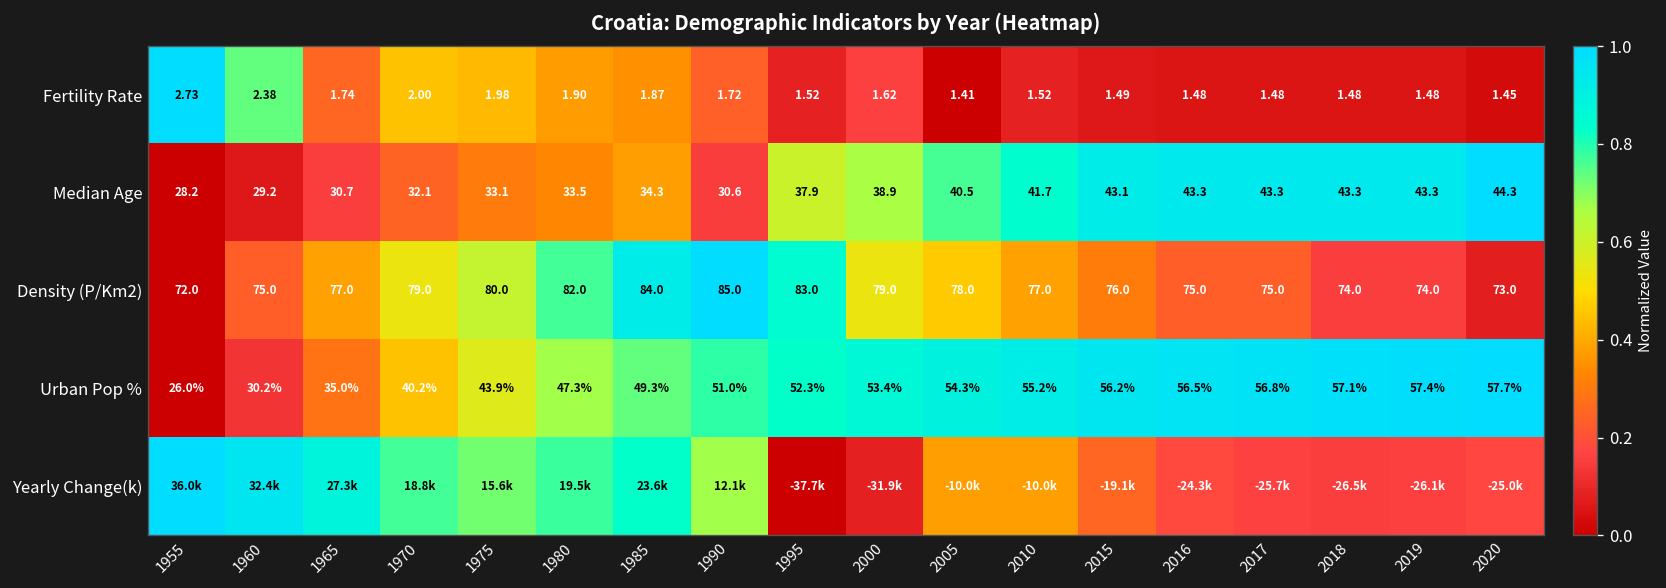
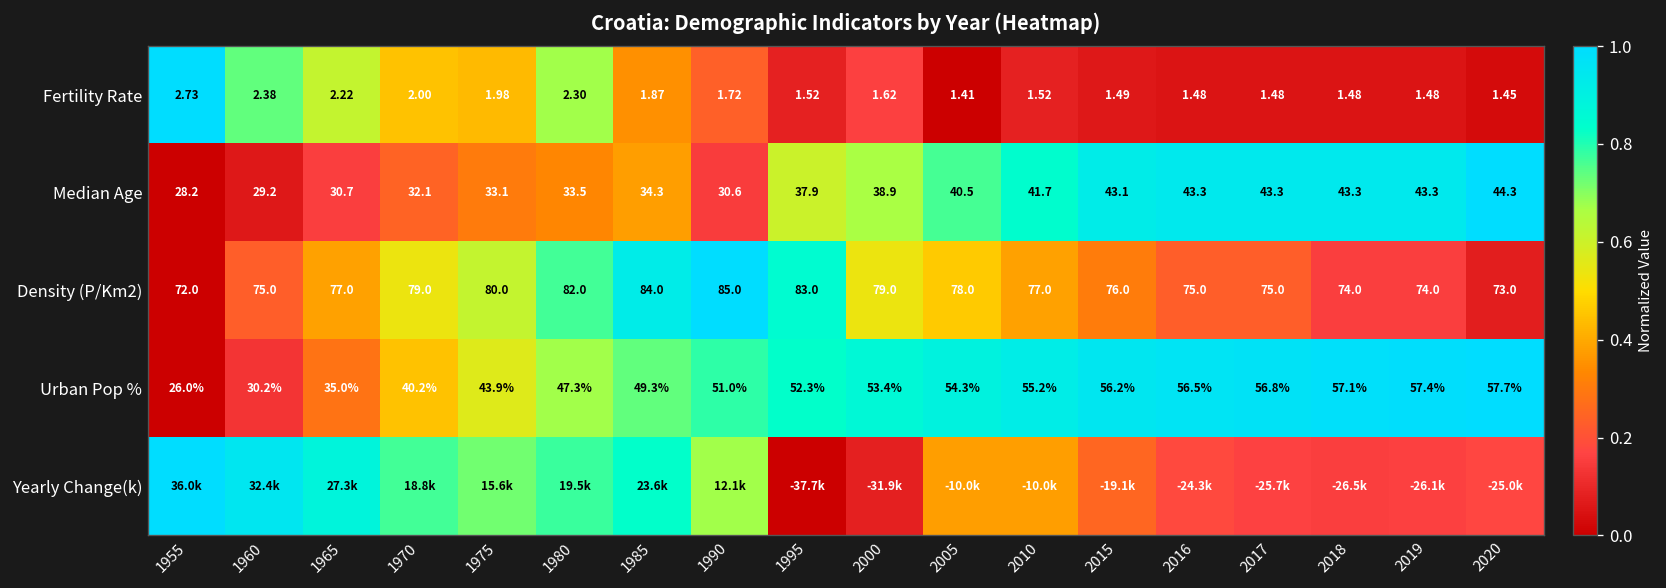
  {
    "Fertility Rate": {
      "1955": "2.73",
      "1960": "2.38",
-     "1965": "1.74",
+     "1965": "2.22",
      "1970": "2.00",
      "1975": "1.98",
-     "1980": "1.90",
+     "1980": "2.30",
      "1985": "1.87",
      "1990": "1.72",
      "1995": "1.52",
      "2000": "1.62",
      "2005": "1.41",
      "2010": "1.52",
      "2015": "1.49",
      "2016": "1.48",
      "2017": "1.48",
      "2018": "1.48",
      "2019": "1.48",
      "2020": "1.45"
    },
    "Median Age": {
      "1955": "28.2",
      "1960": "29.2",
      "1965": "30.7",
      "1970": "32.1",
      "1975": "33.1",
      "1980": "33.5",
      "1985": "34.3",
      "1990": "30.6",
      "1995": "37.9",
      "2000": "38.9",
      "2005": "40.5",
      "2010": "41.7",
      "2015": "43.1",
      "2016": "43.3",
      "2017": "43.3",
      "2018": "43.3",
      "2019": "43.3",
      "2020": "44.3"
    },
    "Density (P/Km2)": {
      "1955": "72.0",
      "1960": "75.0",
      "1965": "77.0",
      "1970": "79.0",
      "1975": "80.0",
      "1980": "82.0",
      "1985": "84.0",
      "1990": "85.0",
      "1995": "83.0",
      "2000": "79.0",
      "2005": "78.0",
      "2010": "77.0",
      "2015": "76.0",
      "2016": "75.0",
      "2017": "75.0",
      "2018": "74.0",
      "2019": "74.0",
      "2020": "73.0"
    },
    "Urban Pop %": {
      "1955": "26.0%",
      "1960": "30.2%",
      "1965": "35.0%",
      "1970": "40.2%",
      "1975": "43.9%",
      "1980": "47.3%",
      "1985": "49.3%",
      "1990": "51.0%",
      "1995": "52.3%",
      "2000": "53.4%",
      "2005": "54.3%",
      "2010": "55.2%",
      "2015": "56.2%",
      "2016": "56.5%",
      "2017": "56.8%",
      "2018": "57.1%",
      "2019": "57.4%",
      "2020": "57.7%"
    },
    "Yearly Change(k)": {
      "1955": "36.0k",
      "1960": "32.4k",
      "1965": "27.3k",
      "1970": "18.8k",
      "1975": "15.6k",
      "1980": "19.5k",
      "1985": "23.6k",
      "1990": "12.1k",
      "1995": "-37.7k",
      "2000": "-31.9k",
      "2005": "-10.0k",
      "2010": "-10.0k",
      "2015": "-19.1k",
      "2016": "-24.3k",
      "2017": "-25.7k",
      "2018": "-26.5k",
      "2019": "-26.1k",
      "2020": "-25.0k"
    }
  }
